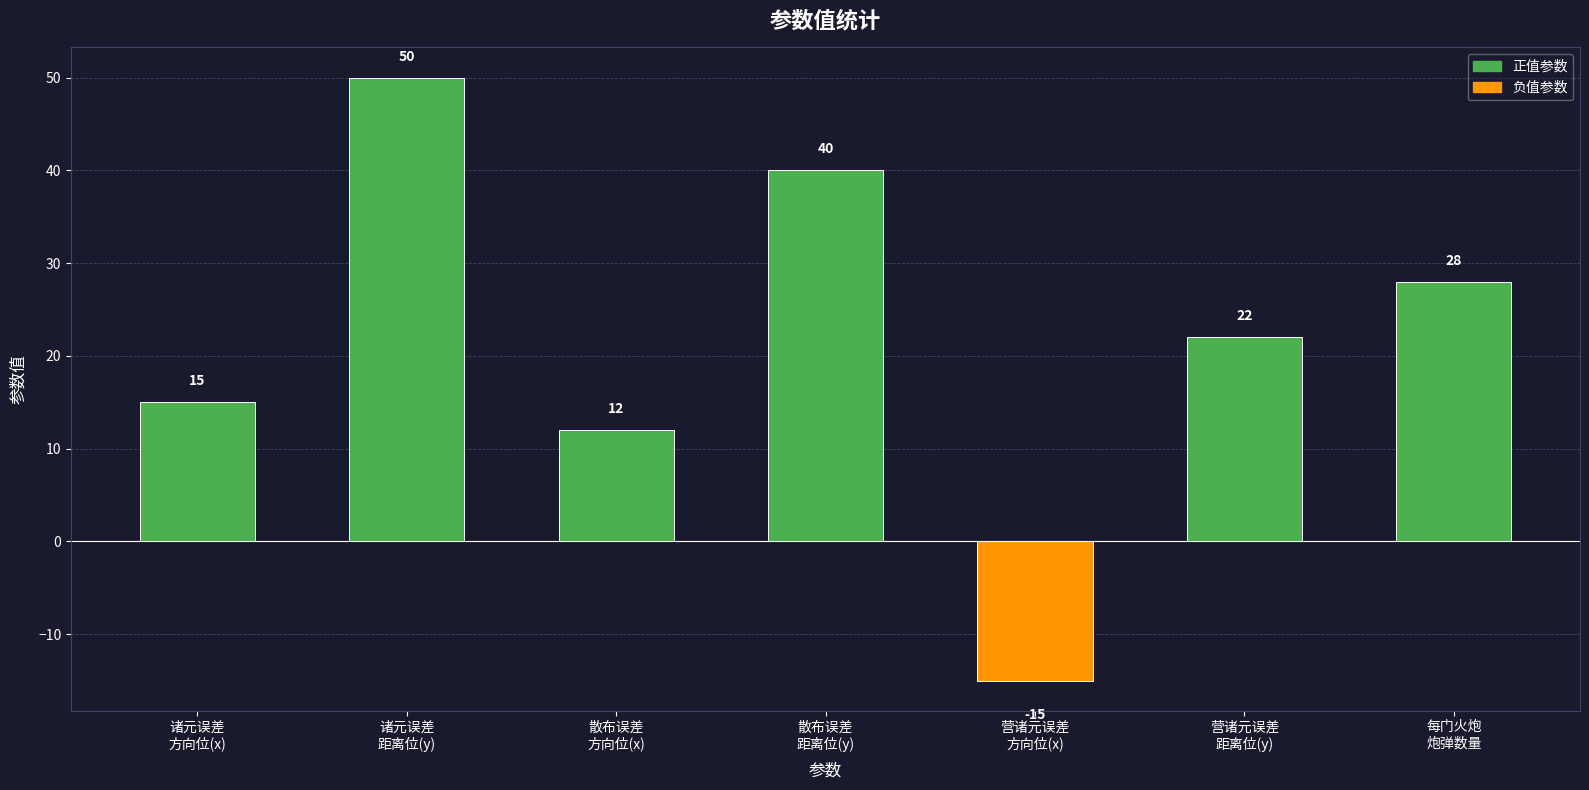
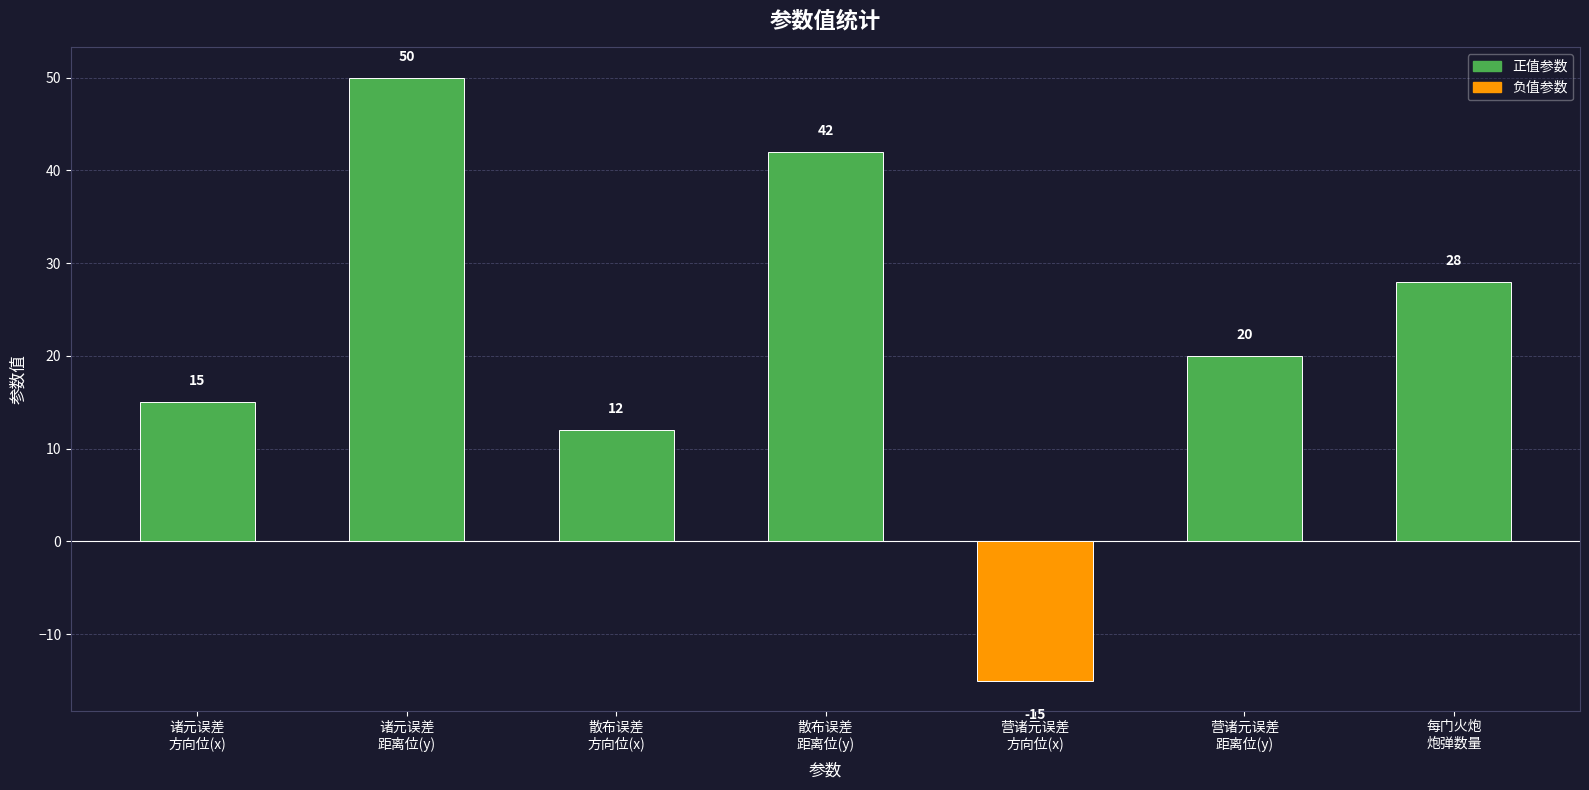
  {
    "诸元误差 方向位(x)": 15,
    "诸元误差 距离位(y)": 50,
    "散布误差 方向位(x)": 12,
-   "散布误差 距离位(y)": 40,
-   "营诸元误差 距离位(y)": 22,
+   "散布误差 距离位(y)": 42,
+   "营诸元误差 距离位(y)": 20,
    "每门火炮 炮弹数量": 28
  }
